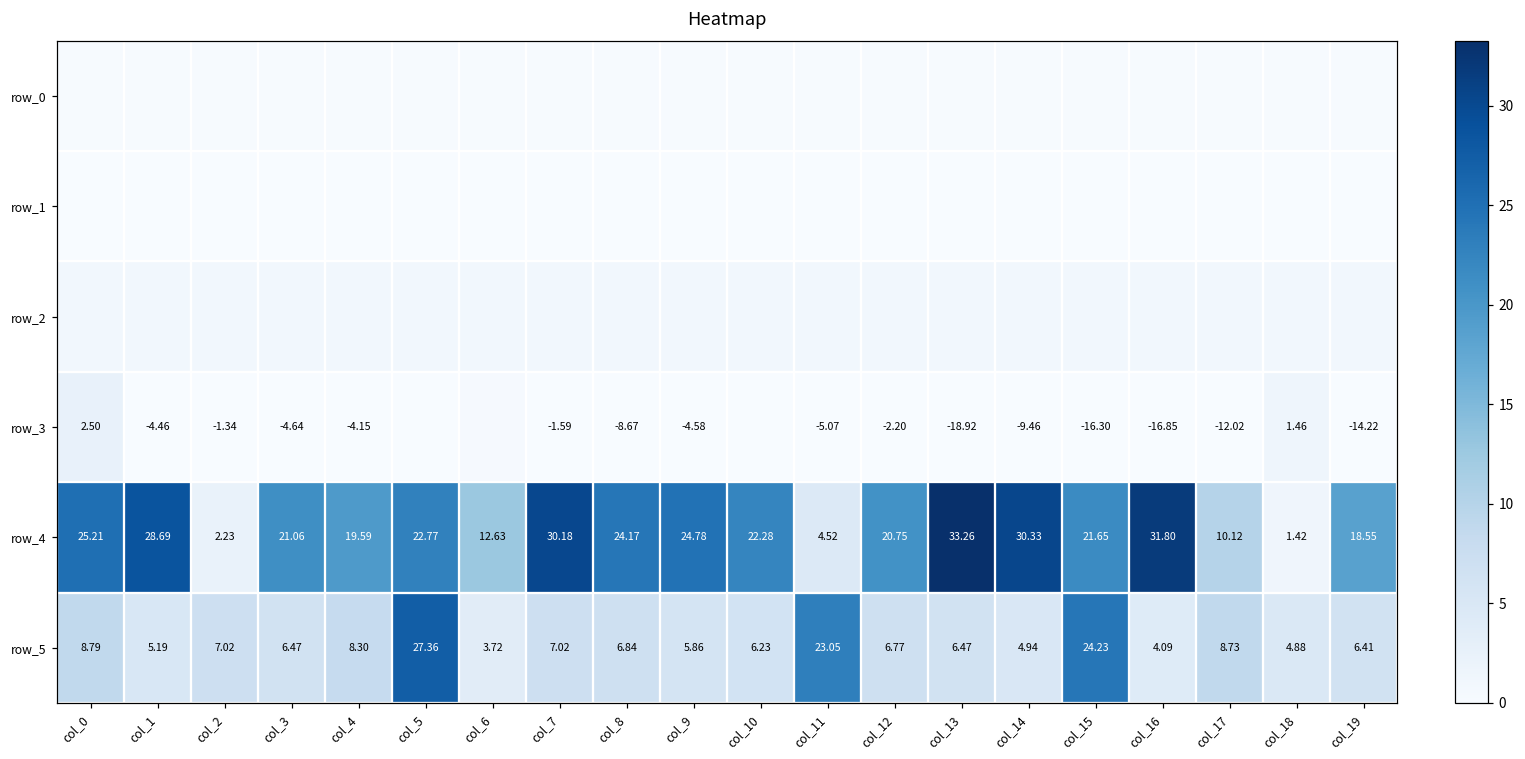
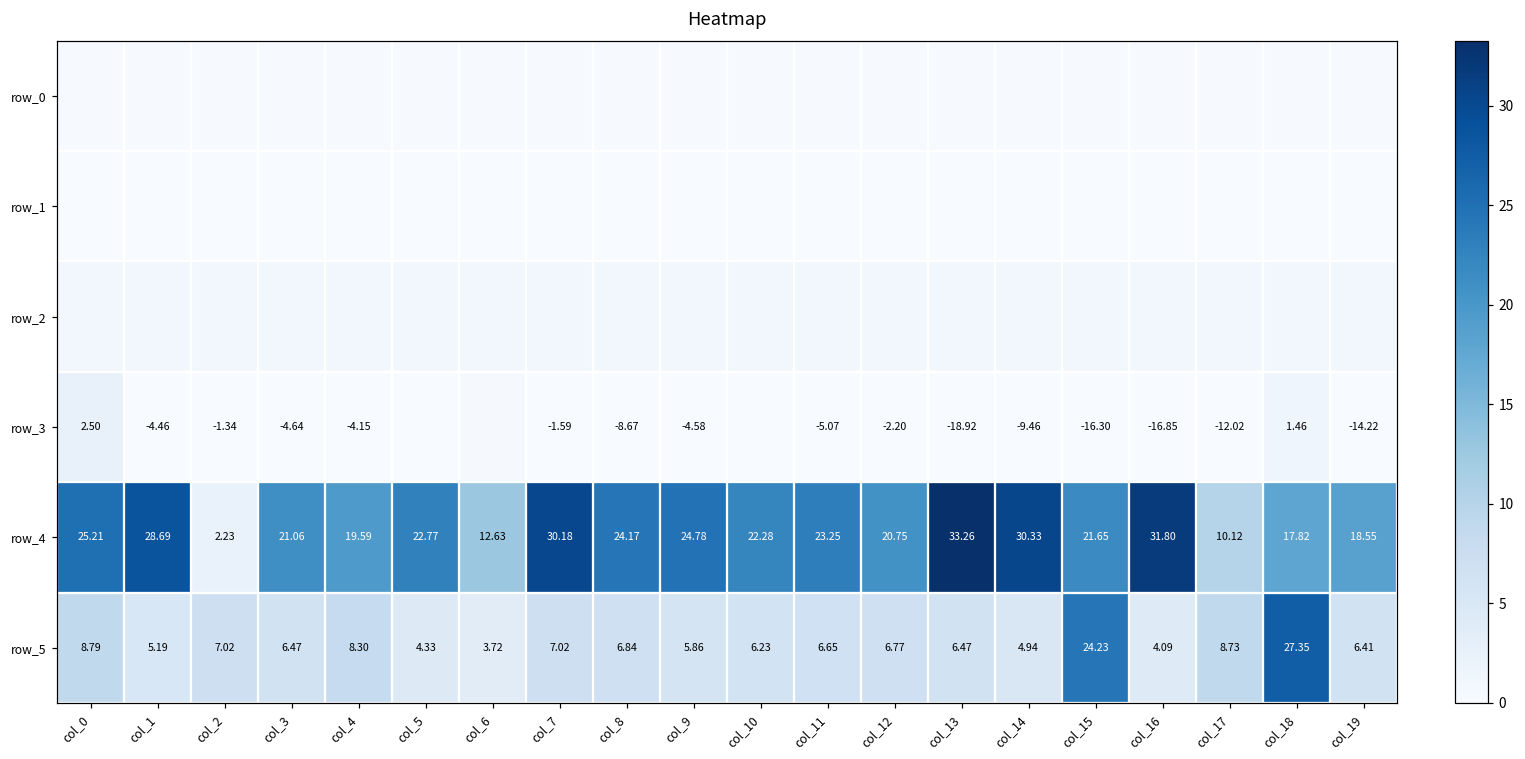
  {
    "row_3": {
      "col_0": 2.50,
      "col_1": -4.46,
      "col_2": -1.34,
      "col_3": -4.64,
      "col_4": -4.15,
      "col_7": -1.59,
      "col_8": -8.67,
      "col_9": -4.58,
      "col_11": -5.07,
      "col_12": -2.20,
      "col_13": -18.92,
      "col_14": -9.46,
      "col_15": -16.30,
      "col_16": -16.85,
      "col_17": -12.02,
      "col_18": 1.46,
      "col_19": -14.22
    },
    "row_4": {
      "col_0": 25.21,
      "col_1": 28.69,
      "col_2": 2.23,
      "col_3": 21.06,
      "col_4": 19.59,
      "col_5": 22.77,
      "col_6": 12.63,
      "col_7": 30.18,
      "col_8": 24.17,
      "col_9": 24.78,
      "col_10": 22.28,
-     "col_11": 4.52,
+     "col_11": 23.25,
      "col_12": 20.75,
      "col_13": 33.26,
      "col_14": 30.33,
      "col_15": 21.65,
      "col_16": 31.80,
      "col_17": 10.12,
-     "col_18": 1.42,
+     "col_18": 17.82,
      "col_19": 18.55
    },
    "row_5": {
      "col_0": 8.79,
      "col_1": 5.19,
      "col_2": 7.02,
      "col_3": 6.47,
      "col_4": 8.30,
-     "col_5": 27.36,
+     "col_5": 4.33,
      "col_6": 3.72,
      "col_7": 7.02,
      "col_8": 6.84,
      "col_9": 5.86,
      "col_10": 6.23,
-     "col_11": 23.05,
+     "col_11": 6.65,
      "col_12": 6.77,
      "col_13": 6.47,
      "col_14": 4.94,
      "col_15": 24.23,
      "col_16": 4.09,
      "col_17": 8.73,
-     "col_18": 4.88,
+     "col_18": 27.35,
      "col_19": 6.41
    }
  }
